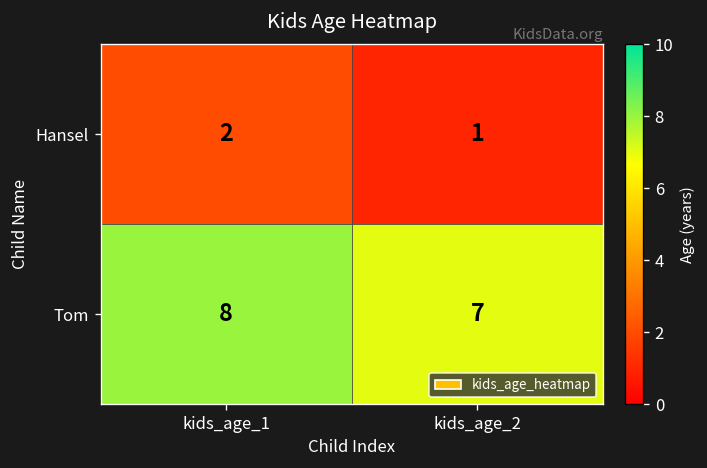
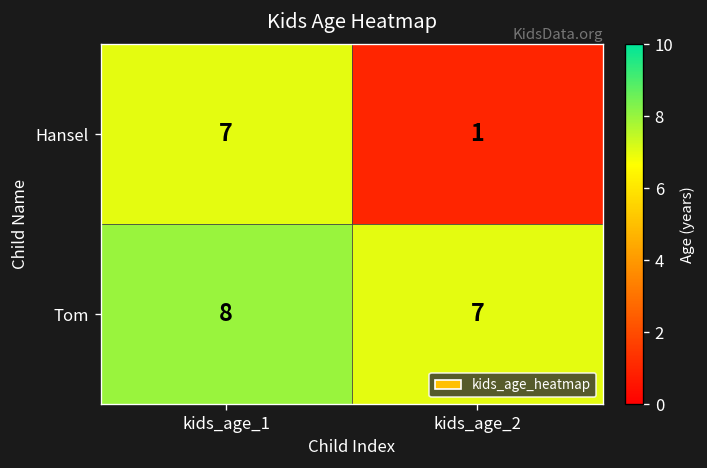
  {
    "Hansel": {
-     "kids_age_1": 2,
+     "kids_age_1": 7,
      "kids_age_2": 1
    },
    "Tom": {
      "kids_age_1": 8,
      "kids_age_2": 7
    }
  }
